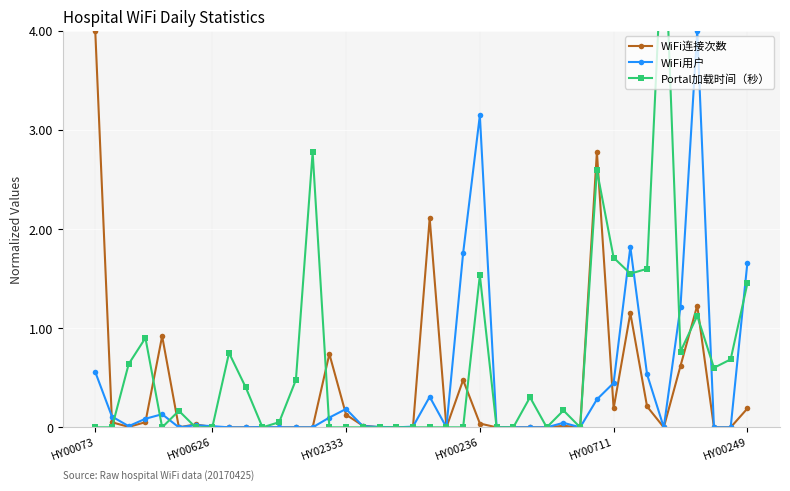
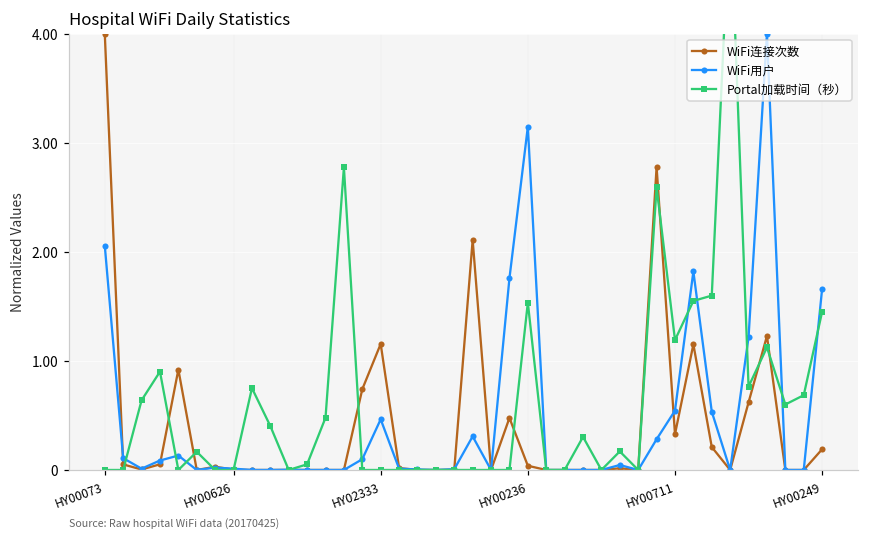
  {
    "WiFi连接次数": {
      "HY00073": 4.0,
-     "HY02333": 0.1,
+     "HY02333": 1.2,
      "HY00236": 0.0,
-     "HY00711": 0.2,
+     "HY00711": 0.3,
      "HY00249": 0.2
    },
    "WiFi用户": {
-     "HY00073": 0.6,
-     "HY02333": 0.2,
+     "HY00073": 2.1,
+     "HY02333": 0.5,
      "HY00236": 3.1,
-     "HY00711": 0.4,
+     "HY00711": 0.5,
      "HY00249": 1.7
    },
    "Portal加载时间（秒）": {
      "HY00073": 0.0,
      "HY02333": 0.0,
      "HY00236": 1.5,
-     "HY00711": 1.7,
+     "HY00711": 1.2,
      "HY00249": 1.5
    }
  }
